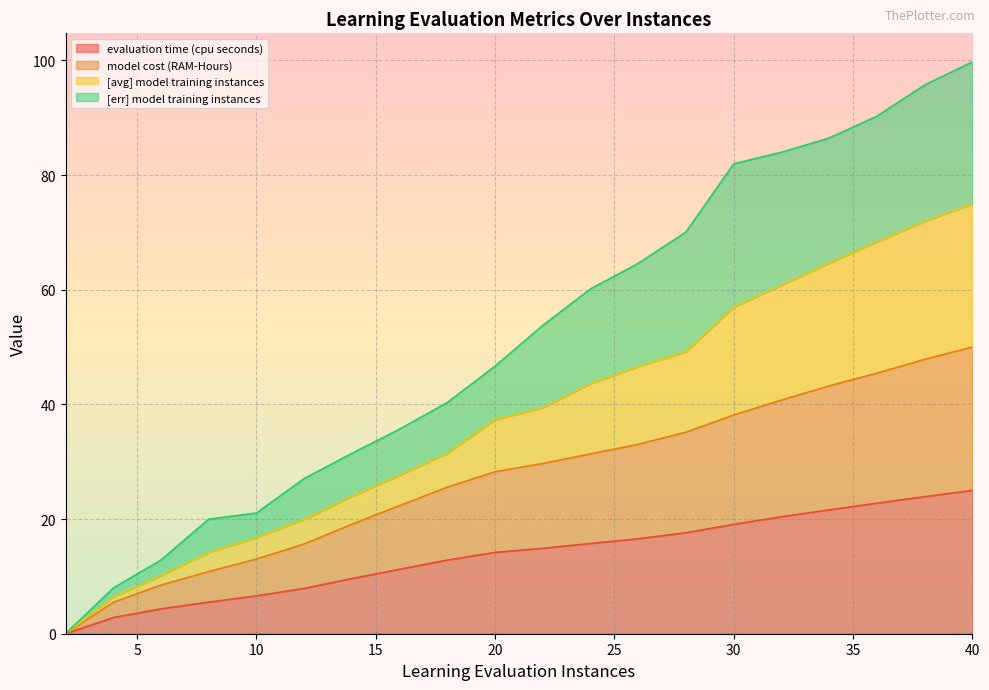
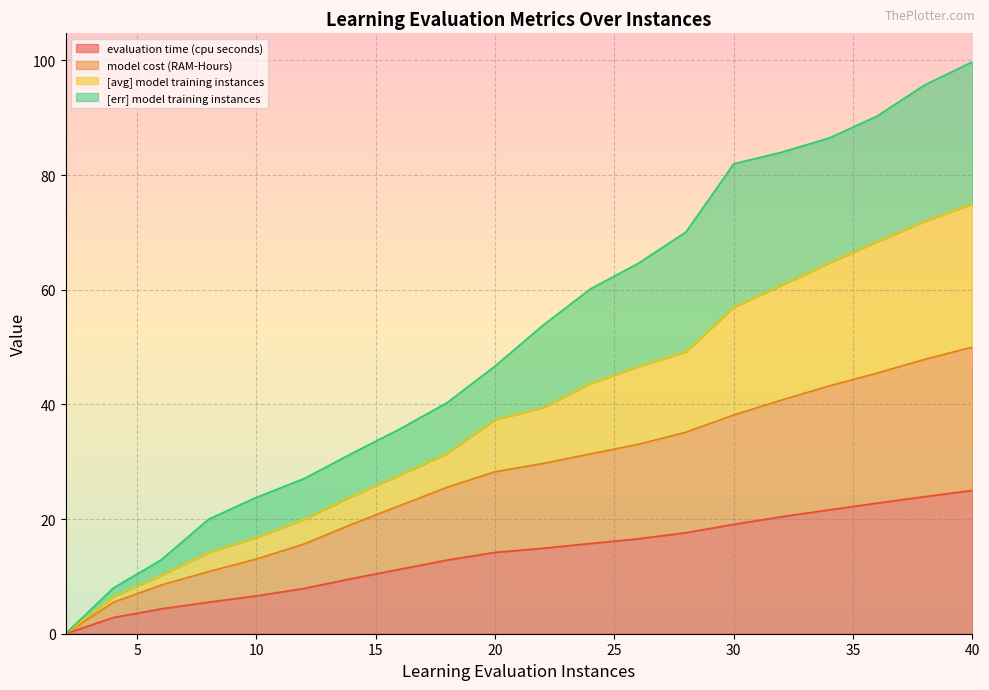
  {
    "[err] model training instances": {
-     "10": 4,
+     "10": 7,
      "20": 9,
      "30": 25,
      "40": 25
    }
  }
